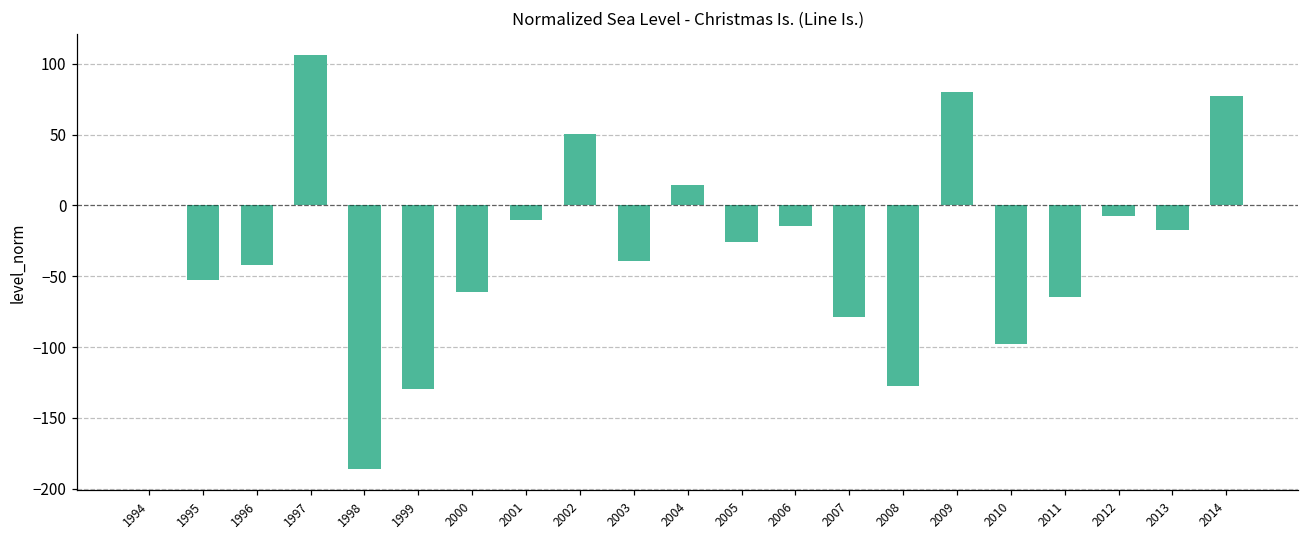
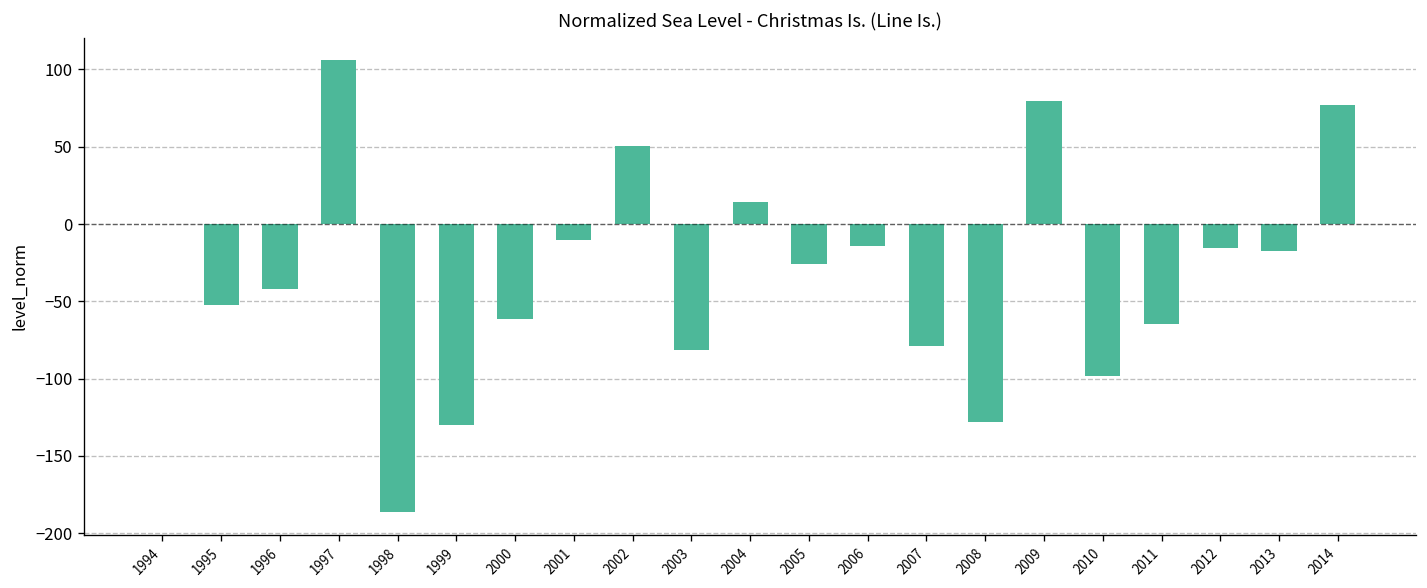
  {
    "1994": 0,
    "1995": -53,
    "1996": -42,
    "1997": 106,
    "1998": -186,
    "1999": -130,
    "2000": -61,
    "2001": -11,
    "2002": 51,
-   "2003": -39,
+   "2003": -82,
    "2004": 14,
    "2005": -26,
    "2006": -14,
    "2007": -79,
    "2008": -128,
    "2009": 80,
    "2010": -98,
    "2011": -64,
-   "2012": -8,
+   "2012": -15,
    "2013": -18,
    "2014": 77
  }
